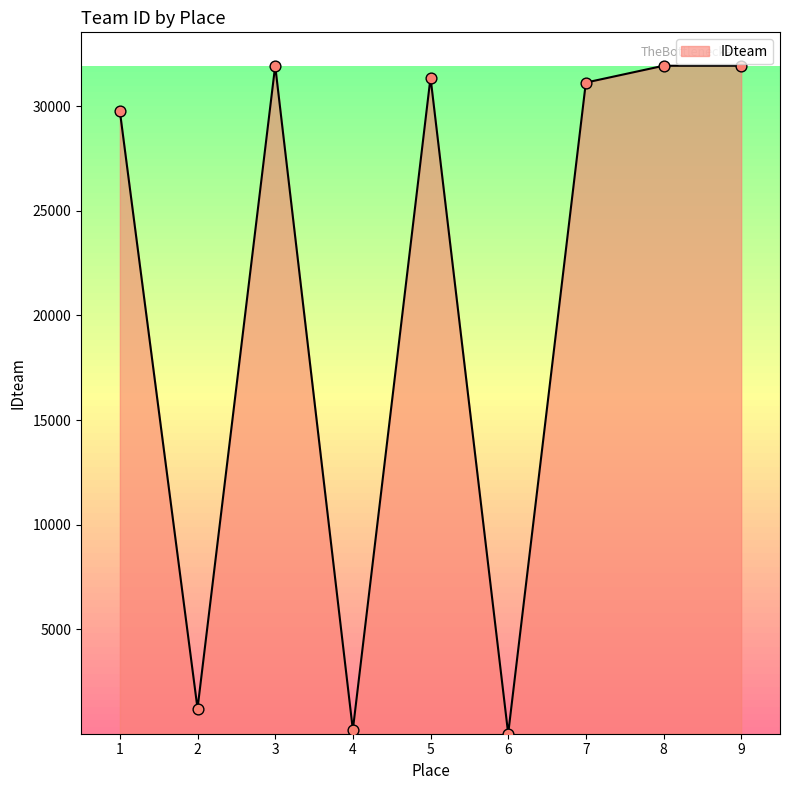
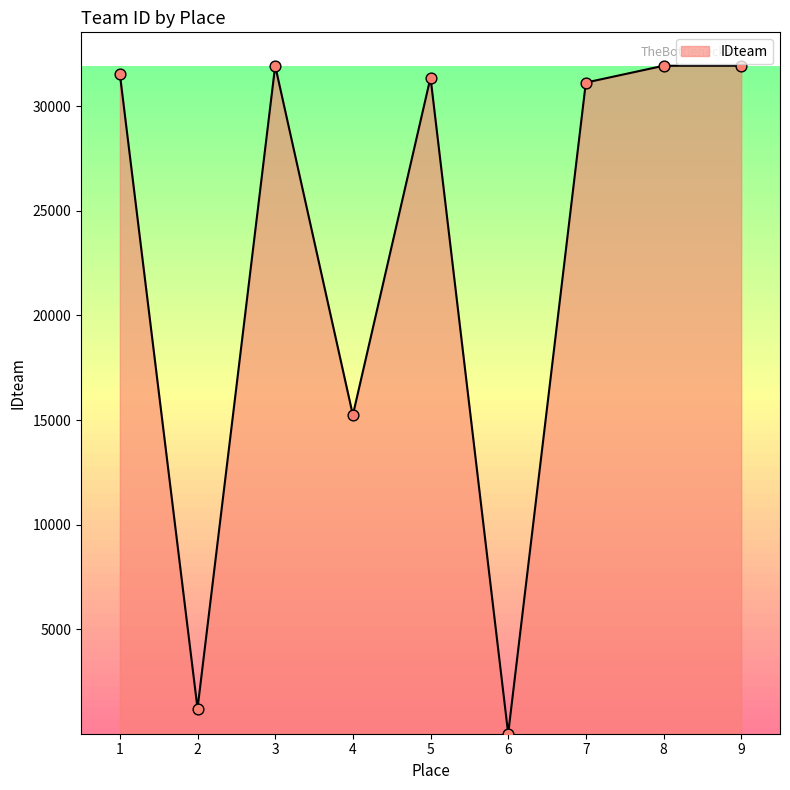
  {
-   "1": 29800,
+   "1": 31500,
    "2": 1200,
    "3": 31900,
-   "4": 200,
+   "4": 15200,
    "5": 31400,
    "6": 0,
    "7": 31100,
    "8": 31900,
    "9": 31900
  }
